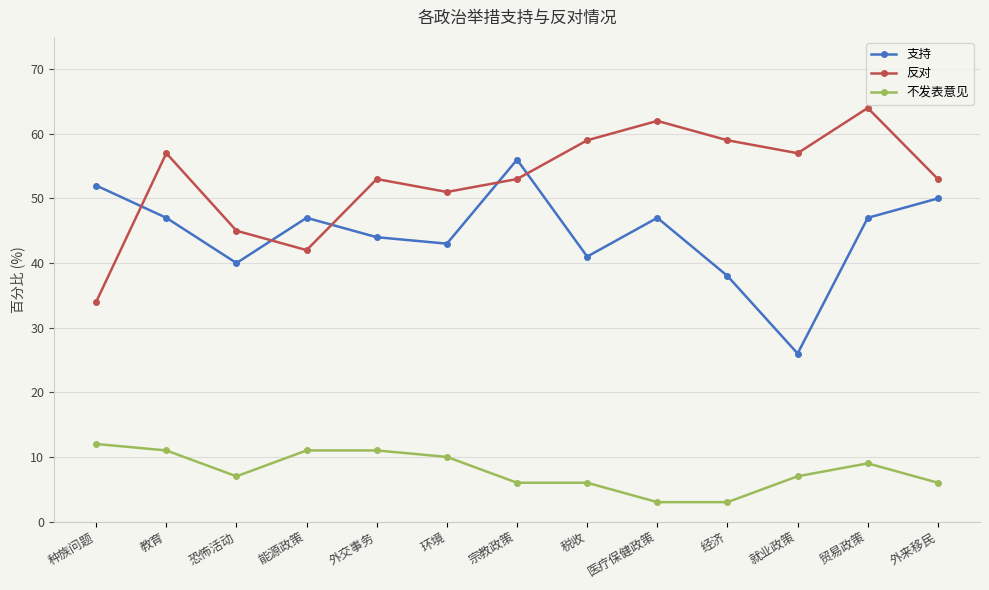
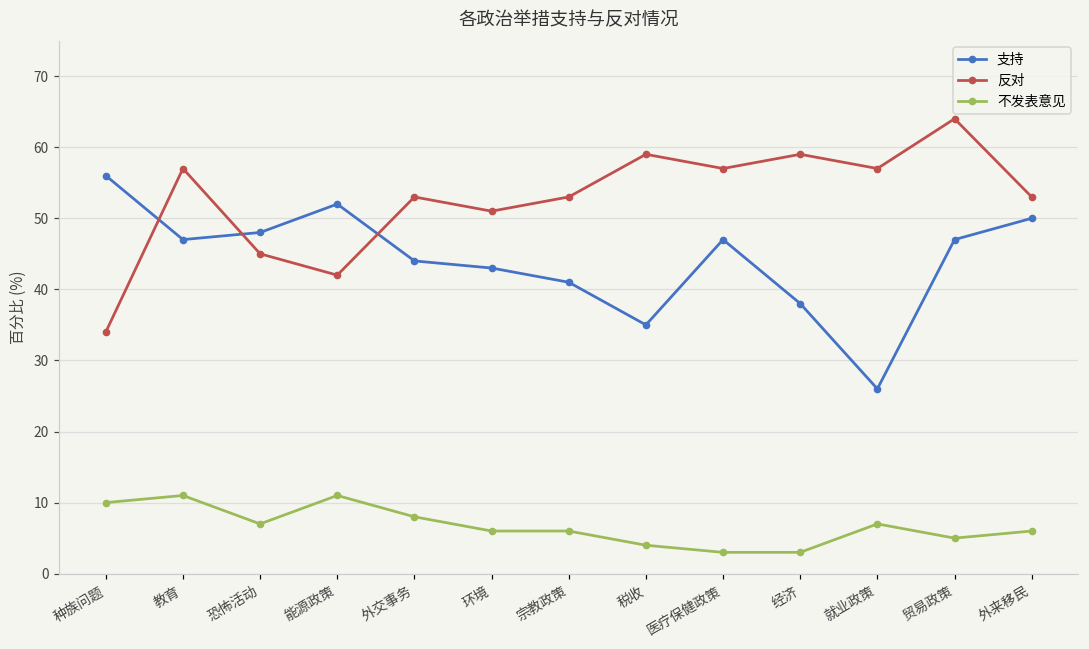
  {
    "支持": {
-     "种族问题": 52,
+     "种族问题": 56,
      "教育": 47,
-     "恐怖活动": 40,
-     "能源政策": 47,
+     "恐怖活动": 48,
+     "能源政策": 52,
      "外交事务": 44,
      "环境": 43,
-     "宗教政策": 56,
-     "税收": 41,
+     "宗教政策": 41,
+     "税收": 35,
      "医疗保健政策": 47,
      "经济": 38,
      "就业政策": 26,
      "贸易政策": 47,
      "外来移民": 50
    },
    "反对": {
      "种族问题": 34,
      "教育": 57,
      "恐怖活动": 45,
      "能源政策": 42,
      "外交事务": 53,
      "环境": 51,
      "宗教政策": 53,
      "税收": 59,
-     "医疗保健政策": 62,
+     "医疗保健政策": 57,
      "经济": 59,
      "就业政策": 57,
      "贸易政策": 64,
      "外来移民": 53
    },
    "不发表意见": {
-     "种族问题": 12,
+     "种族问题": 10,
      "教育": 11,
      "恐怖活动": 7,
      "能源政策": 11,
-     "外交事务": 11,
-     "环境": 10,
+     "外交事务": 8,
+     "环境": 6,
      "宗教政策": 6,
-     "税收": 6,
+     "税收": 4,
      "医疗保健政策": 3,
      "经济": 3,
      "就业政策": 7,
-     "贸易政策": 9,
+     "贸易政策": 5,
      "外来移民": 6
    }
  }
